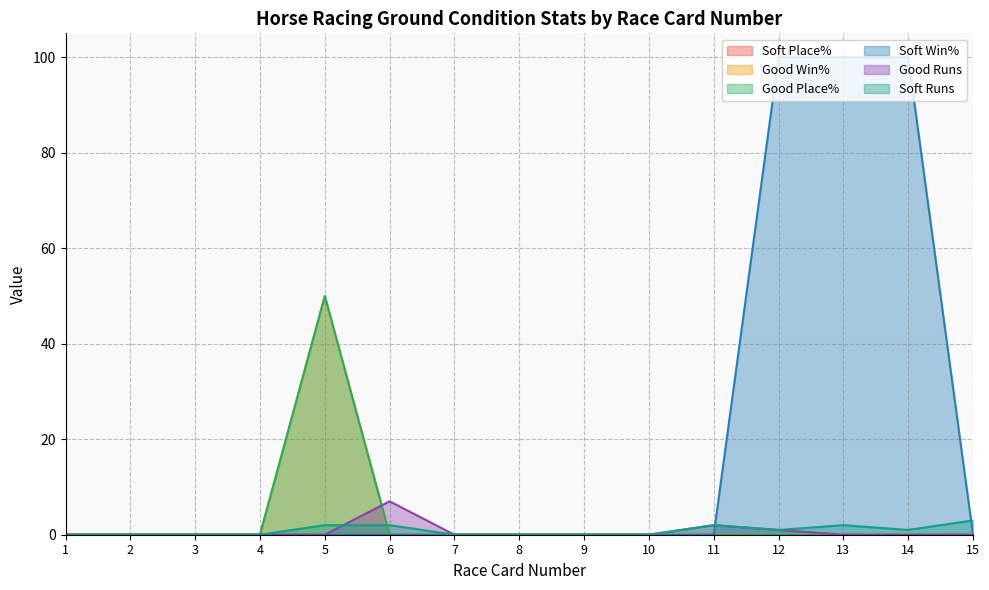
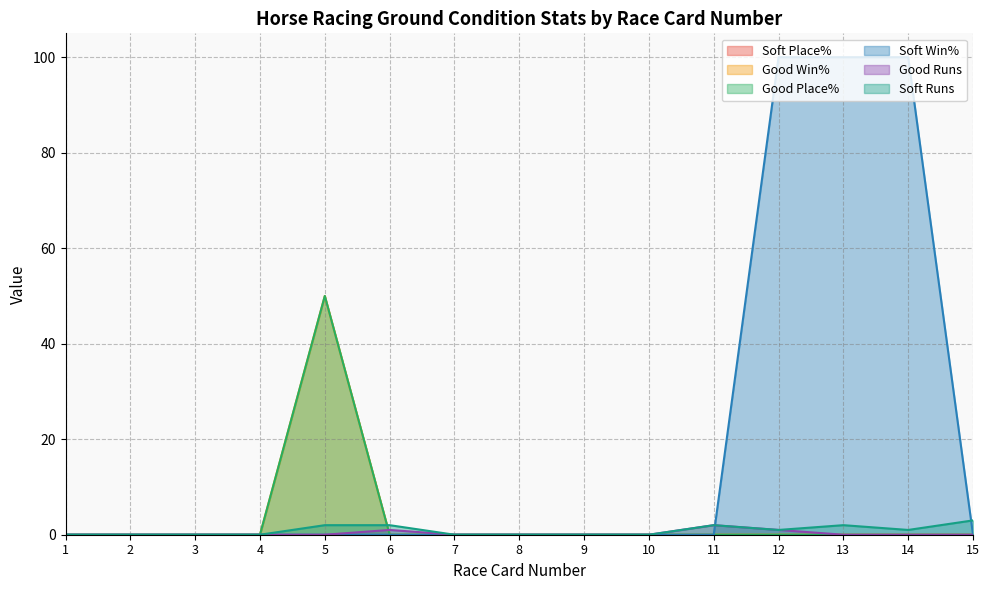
  {
    "Good Runs": {
-     "6": 7
+     "6": 1
    }
  }
